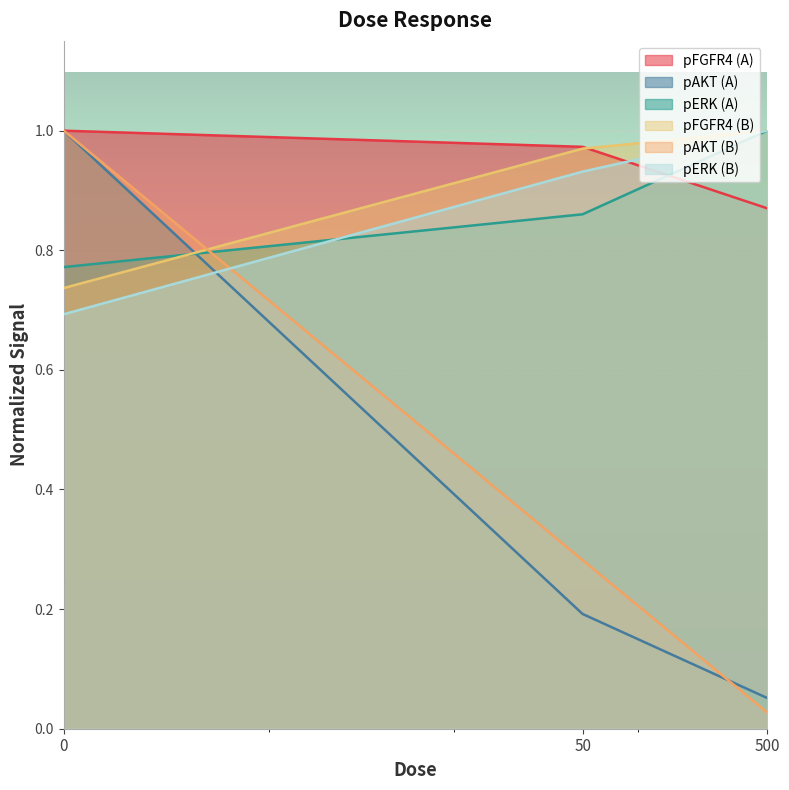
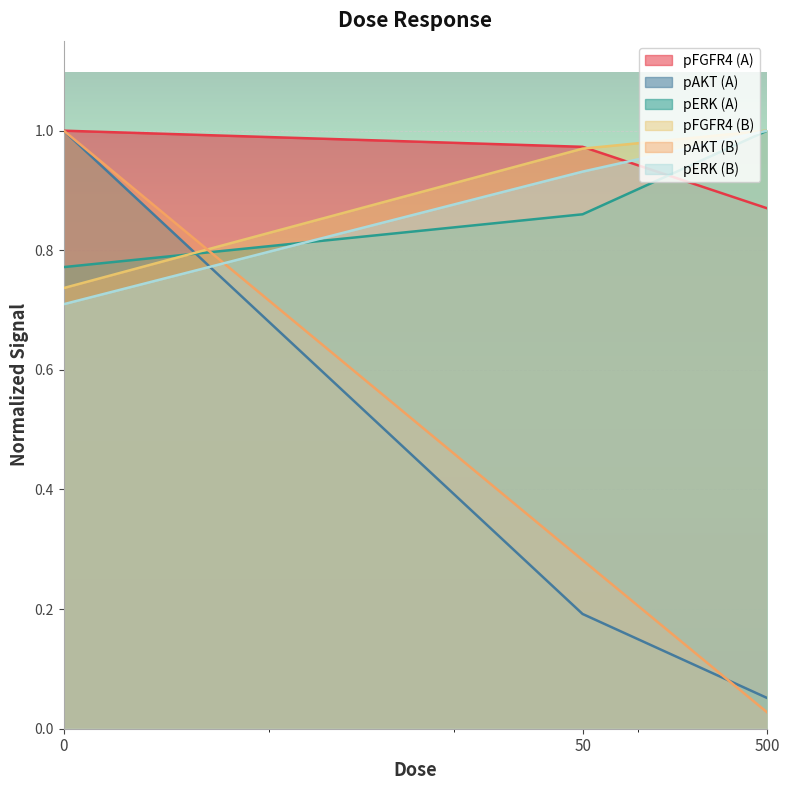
  {
    "pFGFR4 (A)": {
      "500": 0.87
    },
    "pERK (B)": {
-     "0": 0.69,
+     "0": 0.71,
      "50": 0.93
    }
  }
